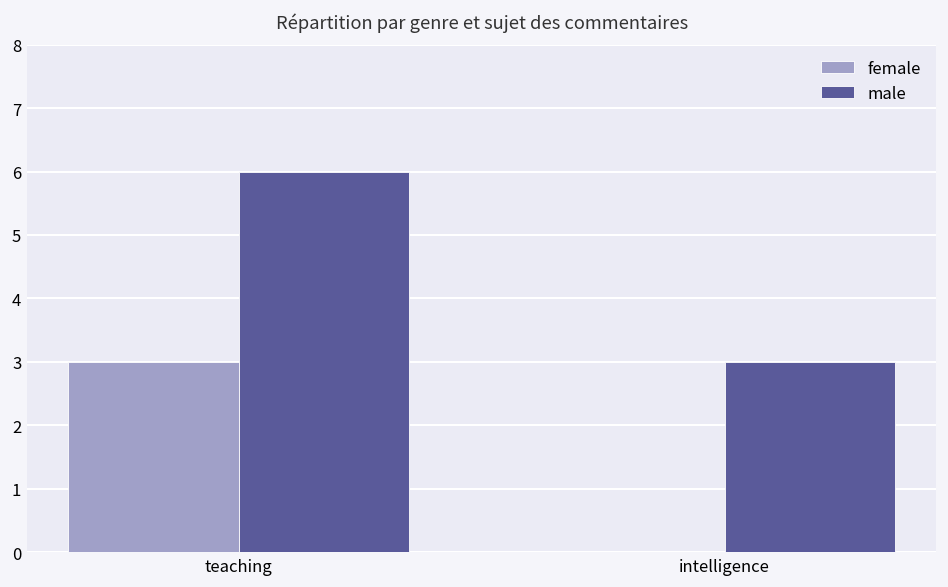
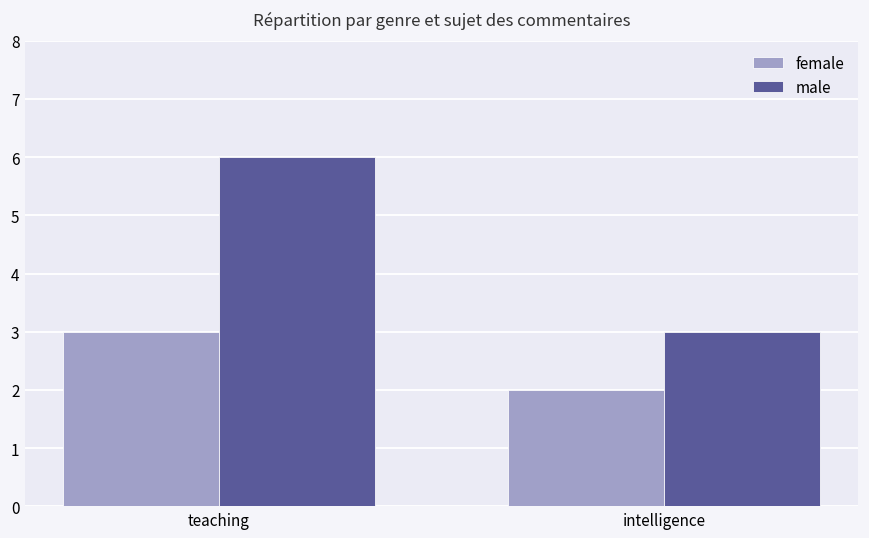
  {
    "female": {
      "teaching": 3,
-     "intelligence": 0
+     "intelligence": 2
    },
    "male": {
      "teaching": 6,
      "intelligence": 3
    }
  }
